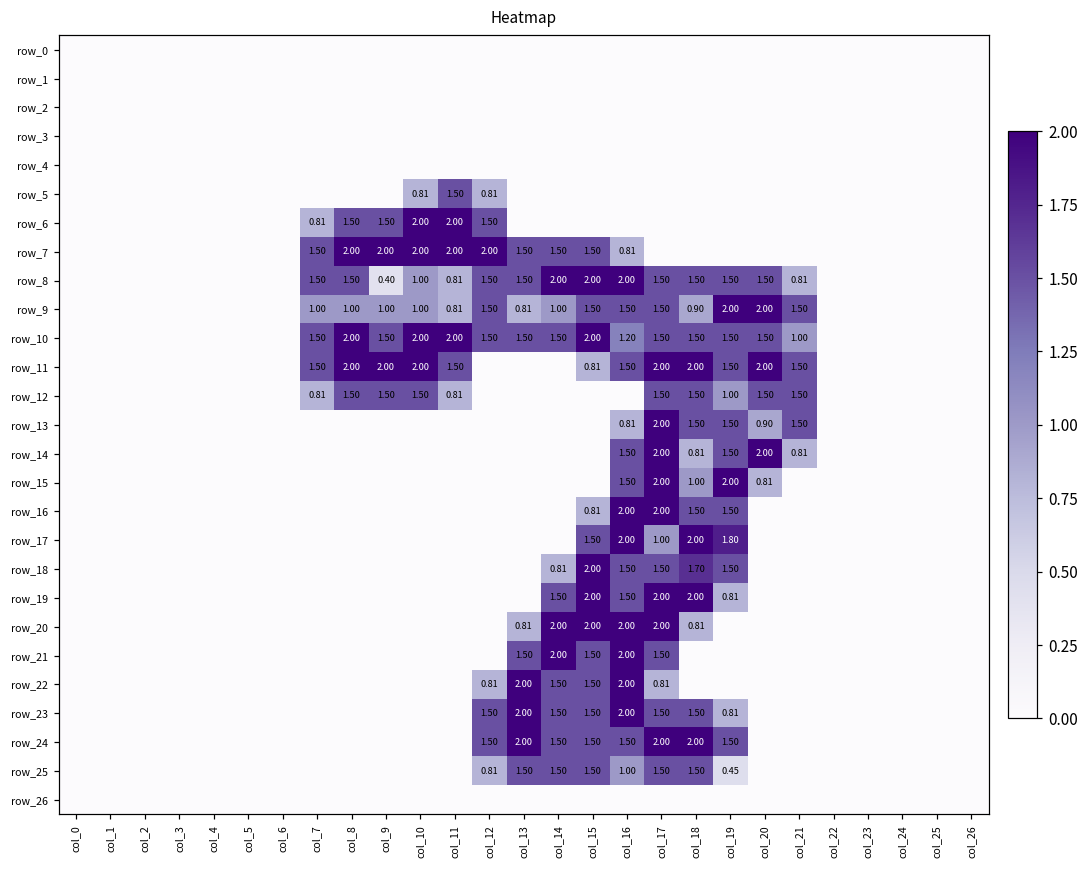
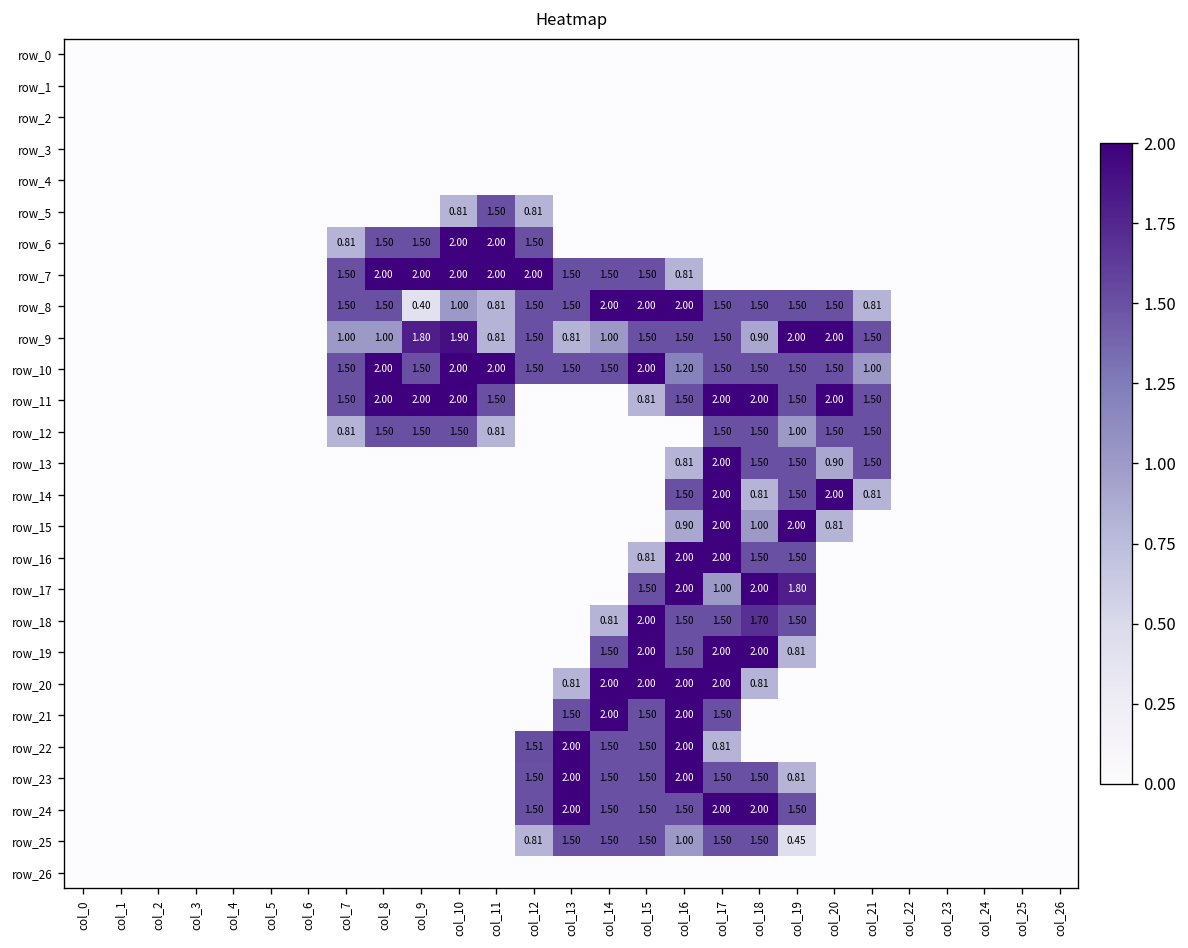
  {
    "row_5": {
      "col_10": 0.81,
      "col_11": 1.50,
      "col_12": 0.81
    },
    "row_6": {
      "col_7": 0.81,
      "col_8": 1.50,
      "col_9": 1.50,
      "col_10": 2.00,
      "col_11": 2.00,
      "col_12": 1.50
    },
    "row_7": {
      "col_7": 1.50,
      "col_8": 2.00,
      "col_9": 2.00,
      "col_10": 2.00,
      "col_11": 2.00,
      "col_12": 2.00,
      "col_13": 1.50,
      "col_14": 1.50,
      "col_15": 1.50,
      "col_16": 0.81
    },
    "row_8": {
      "col_7": 1.50,
      "col_8": 1.50,
      "col_9": 0.40,
      "col_10": 1.00,
      "col_11": 0.81,
      "col_12": 1.50,
      "col_13": 1.50,
      "col_14": 2.00,
      "col_15": 2.00,
      "col_16": 2.00,
      "col_17": 1.50,
      "col_18": 1.50,
      "col_19": 1.50,
      "col_20": 1.50,
      "col_21": 0.81
    },
    "row_9": {
      "col_7": 1.00,
      "col_8": 1.00,
-     "col_9": 1.00,
-     "col_10": 1.00,
+     "col_9": 1.80,
+     "col_10": 1.90,
      "col_11": 0.81,
      "col_12": 1.50,
      "col_13": 0.81,
      "col_14": 1.00,
      "col_15": 1.50,
      "col_16": 1.50,
      "col_17": 1.50,
      "col_18": 0.90,
      "col_19": 2.00,
      "col_20": 2.00,
      "col_21": 1.50
    },
    "row_10": {
      "col_7": 1.50,
      "col_8": 2.00,
      "col_9": 1.50,
      "col_10": 2.00,
      "col_11": 2.00,
      "col_12": 1.50,
      "col_13": 1.50,
      "col_14": 1.50,
      "col_15": 2.00,
      "col_16": 1.20,
      "col_17": 1.50,
      "col_18": 1.50,
      "col_19": 1.50,
      "col_20": 1.50,
      "col_21": 1.00
    },
    "row_11": {
      "col_7": 1.50,
      "col_8": 2.00,
      "col_9": 2.00,
      "col_10": 2.00,
      "col_11": 1.50,
      "col_15": 0.81,
      "col_16": 1.50,
      "col_17": 2.00,
      "col_18": 2.00,
      "col_19": 1.50,
      "col_20": 2.00,
      "col_21": 1.50
    },
    "row_12": {
      "col_7": 0.81,
      "col_8": 1.50,
      "col_9": 1.50,
      "col_10": 1.50,
      "col_11": 0.81,
      "col_17": 1.50,
      "col_18": 1.50,
      "col_19": 1.00,
      "col_20": 1.50,
      "col_21": 1.50
    },
    "row_13": {
      "col_16": 0.81,
      "col_17": 2.00,
      "col_18": 1.50,
      "col_19": 1.50,
      "col_20": 0.90,
      "col_21": 1.50
    },
    "row_14": {
      "col_16": 1.50,
      "col_17": 2.00,
      "col_18": 0.81,
      "col_19": 1.50,
      "col_20": 2.00,
      "col_21": 0.81
    },
    "row_15": {
-     "col_16": 1.50,
+     "col_16": 0.90,
      "col_17": 2.00,
      "col_18": 1.00,
      "col_19": 2.00,
      "col_20": 0.81
    },
    "row_16": {
      "col_15": 0.81,
      "col_16": 2.00,
      "col_17": 2.00,
      "col_18": 1.50,
      "col_19": 1.50
    },
    "row_17": {
      "col_15": 1.50,
      "col_16": 2.00,
      "col_17": 1.00,
      "col_18": 2.00,
      "col_19": 1.80
    },
    "row_18": {
      "col_14": 0.81,
      "col_15": 2.00,
      "col_16": 1.50,
      "col_17": 1.50,
      "col_18": 1.70,
      "col_19": 1.50
    },
    "row_19": {
      "col_14": 1.50,
      "col_15": 2.00,
      "col_16": 1.50,
      "col_17": 2.00,
      "col_18": 2.00,
      "col_19": 0.81
    },
    "row_20": {
      "col_13": 0.81,
      "col_14": 2.00,
      "col_15": 2.00,
      "col_16": 2.00,
      "col_17": 2.00,
      "col_18": 0.81
    },
    "row_21": {
      "col_13": 1.50,
      "col_14": 2.00,
      "col_15": 1.50,
      "col_16": 2.00,
      "col_17": 1.50
    },
    "row_22": {
-     "col_12": 0.81,
+     "col_12": 1.51,
      "col_13": 2.00,
      "col_14": 1.50,
      "col_15": 1.50,
      "col_16": 2.00,
      "col_17": 0.81
    },
    "row_23": {
      "col_12": 1.50,
      "col_13": 2.00,
      "col_14": 1.50,
      "col_15": 1.50,
      "col_16": 2.00,
      "col_17": 1.50,
      "col_18": 1.50,
      "col_19": 0.81
    },
    "row_24": {
      "col_12": 1.50,
      "col_13": 2.00,
      "col_14": 1.50,
      "col_15": 1.50,
      "col_16": 1.50,
      "col_17": 2.00,
      "col_18": 2.00,
      "col_19": 1.50
    },
    "row_25": {
      "col_12": 0.81,
      "col_13": 1.50,
      "col_14": 1.50,
      "col_15": 1.50,
      "col_16": 1.00,
      "col_17": 1.50,
      "col_18": 1.50,
      "col_19": 0.45
    }
  }
